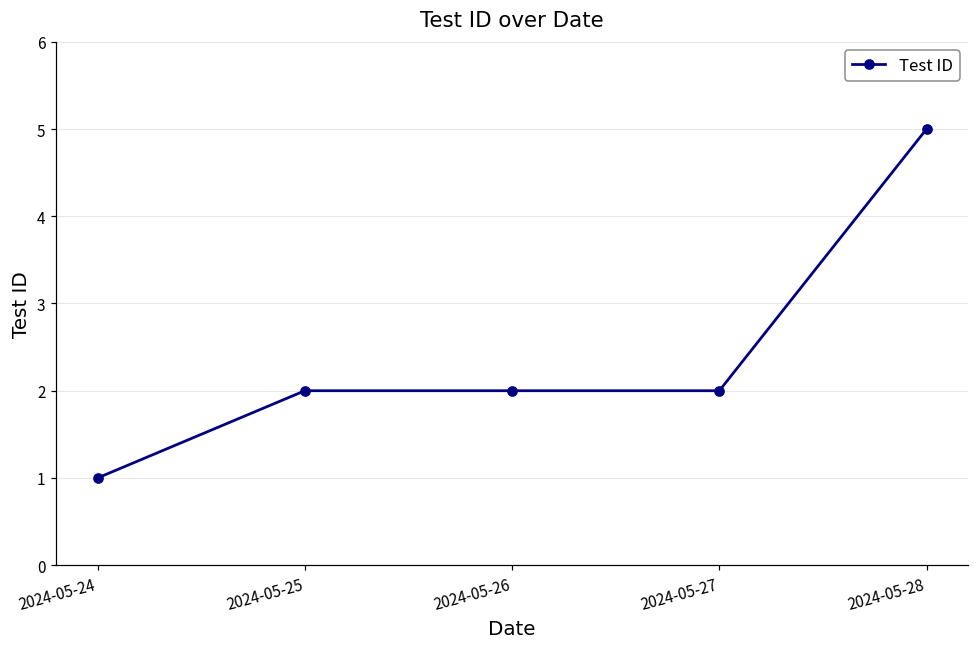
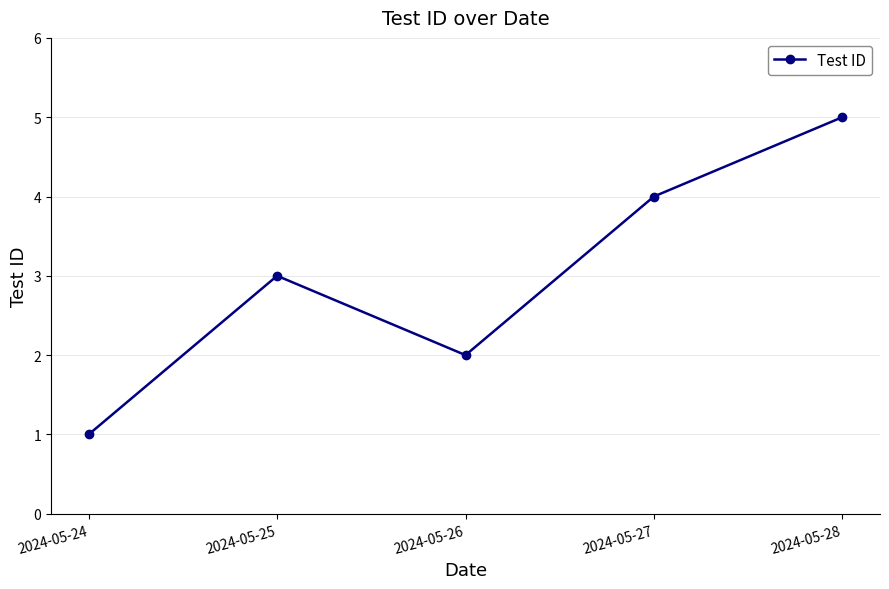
  {
    "2024-05-24": 1,
-   "2024-05-25": 2,
+   "2024-05-25": 3,
    "2024-05-26": 2,
-   "2024-05-27": 2,
+   "2024-05-27": 4,
    "2024-05-28": 5
  }
